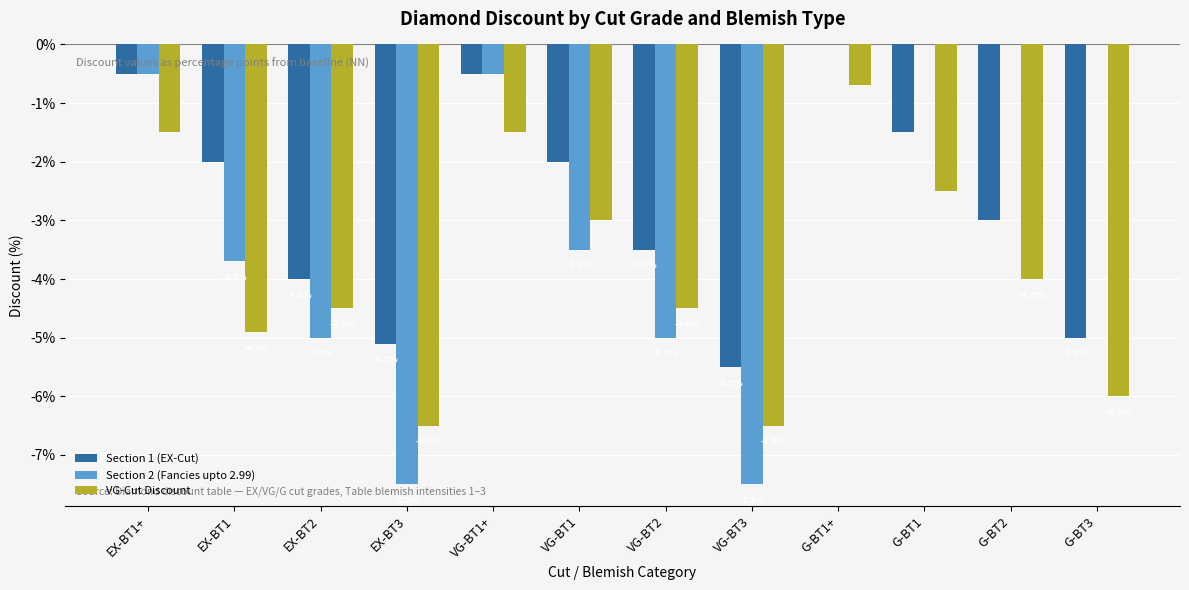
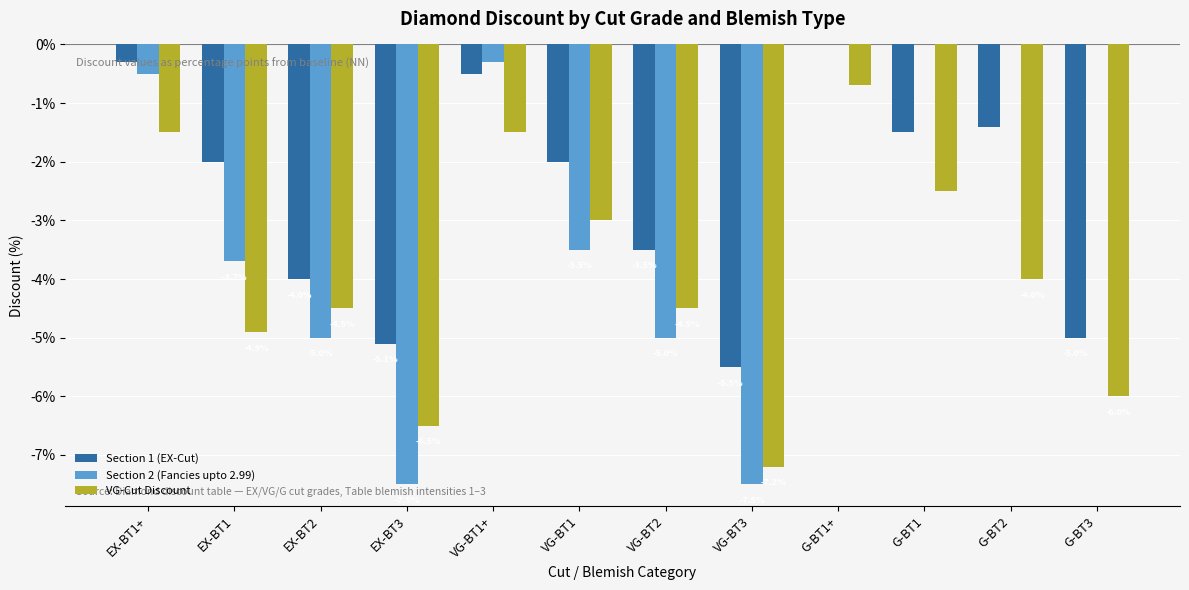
  {
    "Section 1 (EX-Cut)": {
-     "EX-BT1+": "-0.5%",
+     "EX-BT1+": "-0.3%",
      "EX-BT1": "-2.0%",
      "EX-BT2": "-4.0%",
      "EX-BT3": "-5.1%",
      "VG-BT1+": "-0.5%",
      "VG-BT1": "-2.0%",
      "VG-BT2": "-3.5%",
      "VG-BT3": "-5.5%",
      "G-BT1+": "0.0%",
      "G-BT1": "-1.5%",
-     "G-BT2": "-3.0%",
+     "G-BT2": "-1.4%",
      "G-BT3": "-5.0%"
    },
    "Section 2 (Fancies upto 2.99)": {
      "EX-BT1+": "-0.5%",
      "EX-BT1": "-3.7%",
      "EX-BT2": "-5.0%",
-     "VG-BT1+": "-0.5%",
+     "VG-BT1+": "-0.3%",
      "VG-BT1": "-3.5%",
      "VG-BT2": "-5.0%",
      "VG-BT3": "-7.5%",
      "G-BT1+": "0.0%",
      "G-BT1": "0.0%",
      "G-BT2": "0.0%",
      "G-BT3": "0.0%"
    },
    "VG-Cut Discount": {
      "EX-BT1+": "-1.5%",
      "EX-BT1": "-4.9%",
      "EX-BT2": "-4.5%",
      "EX-BT3": "-6.5%",
      "VG-BT1+": "-1.5%",
      "VG-BT1": "-3.0%",
      "VG-BT2": "-4.5%",
-     "VG-BT3": "-6.5%",
+     "VG-BT3": "-7.2%",
      "G-BT1+": "-0.7%",
      "G-BT1": "-2.5%",
      "G-BT2": "-4.0%",
      "G-BT3": "-6.0%"
    }
  }
